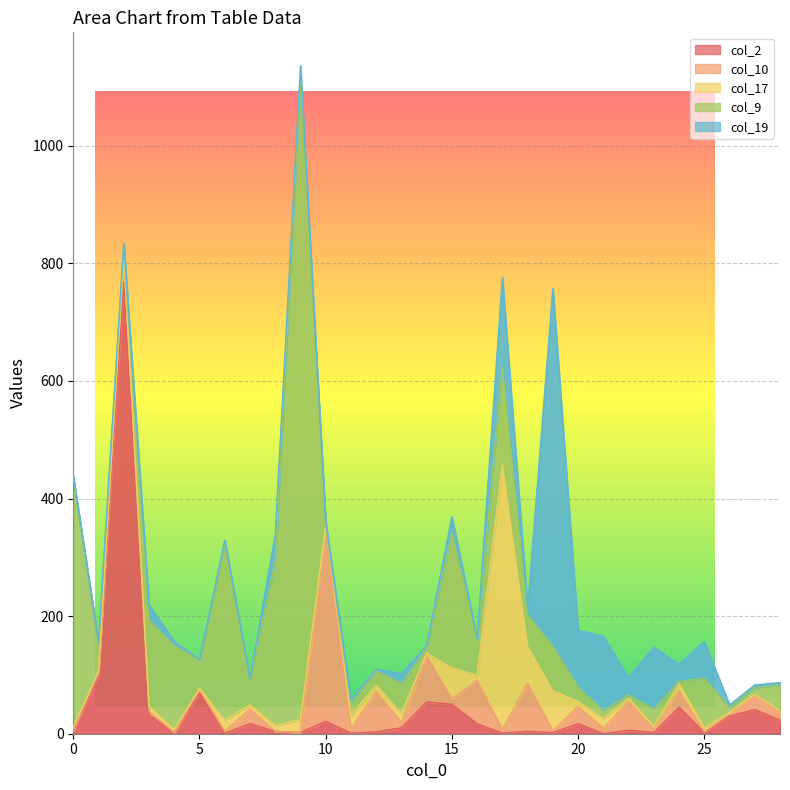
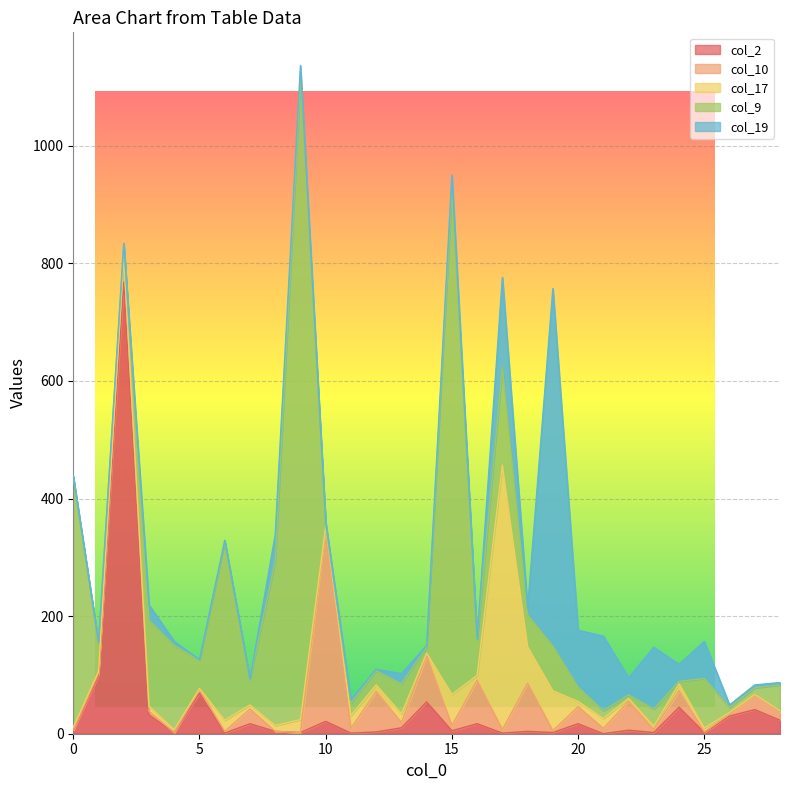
  {
    "col_2": {
      "5": 70,
      "10": 20,
-     "15": 50,
+     "15": 10,
      "20": 20
    },
    "col_9": {
-     "15": 230,
+     "15": 860,
      "20": 20,
      "25": 80
    },
    "col_19": {
      "15": 30,
      "20": 100,
      "25": 60
    }
  }
